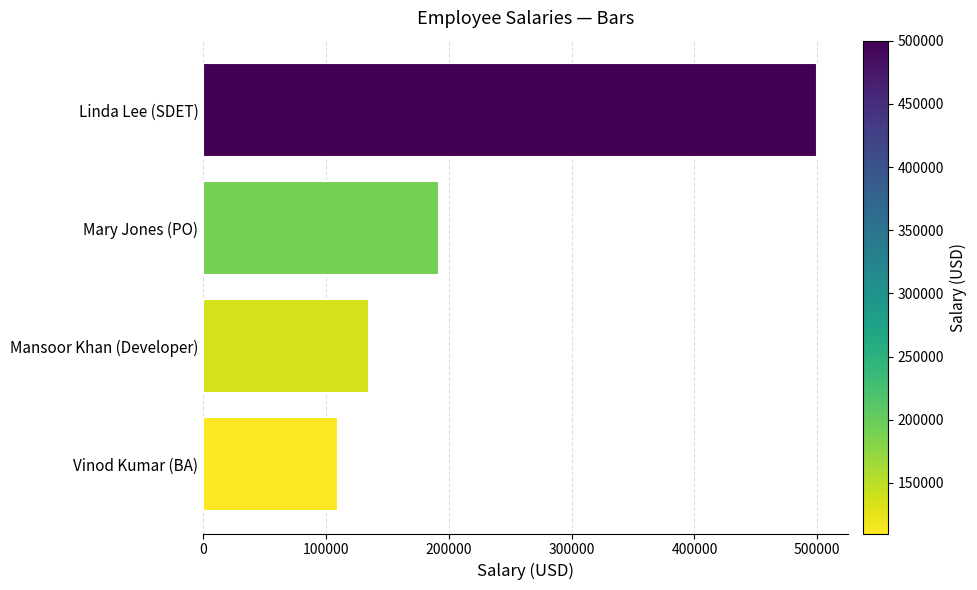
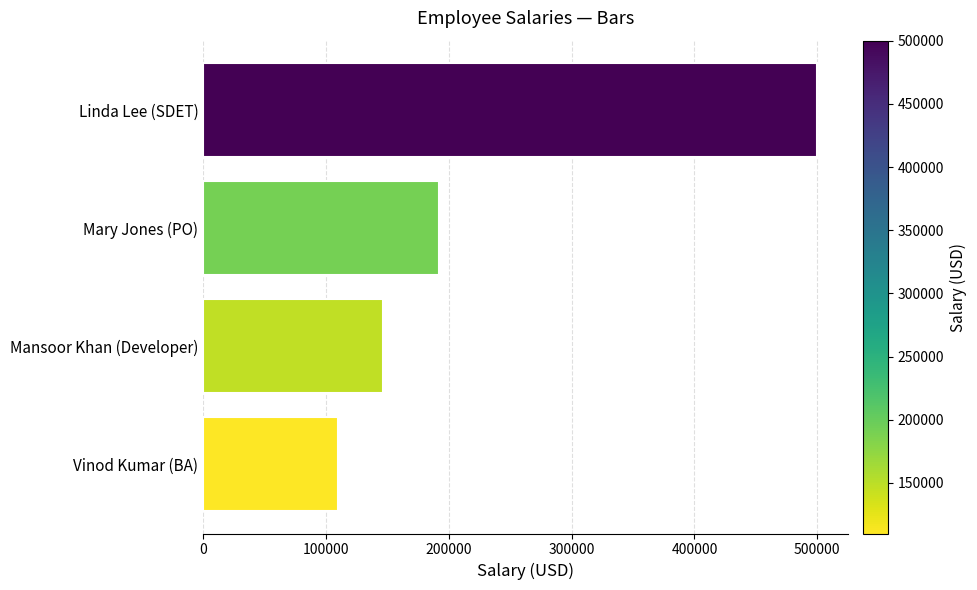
  {
    "Linda Lee (SDET)": 500000,
    "Mary Jones (PO)": 192000,
-   "Mansoor Khan (Developer)": 135000,
+   "Mansoor Khan (Developer)": 147000,
    "Vinod Kumar (BA)": 110000
  }
